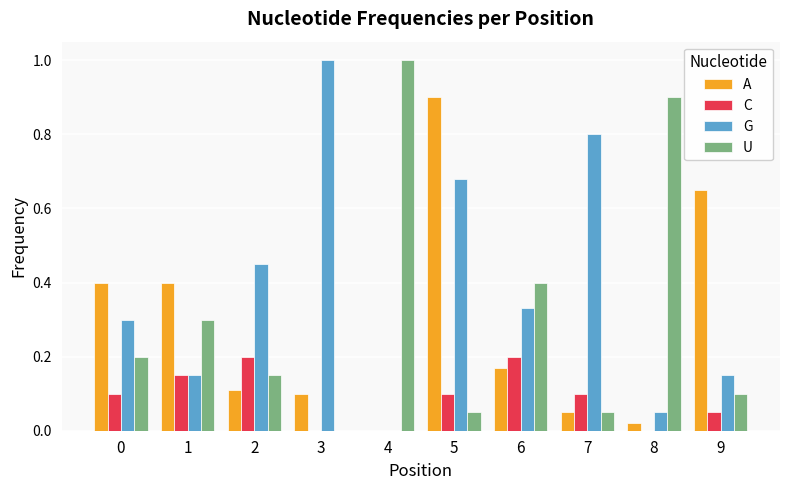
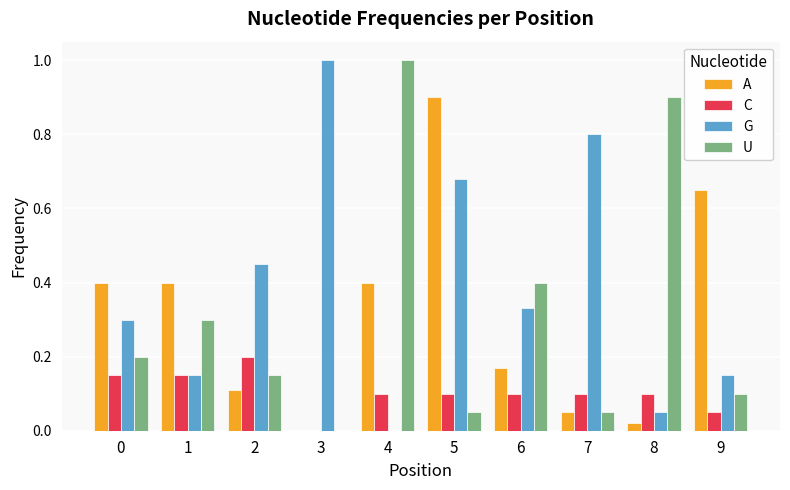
  {
    "A": {
      "0": 0.4,
      "1": 0.4,
      "2": 0.11,
-     "3": 0.1,
-     "4": 0.0,
+     "3": 0.0,
+     "4": 0.4,
      "5": 0.9,
      "6": 0.17,
      "7": 0.05,
      "8": 0.02,
      "9": 0.65
    },
    "C": {
-     "0": 0.10,
+     "0": 0.15,
      "1": 0.15,
      "2": 0.20,
      "3": 0.00,
-     "4": 0.0,
+     "4": 0.1,
      "5": 0.10,
-     "6": 0.2,
+     "6": 0.1,
      "7": 0.10,
-     "8": 0.0,
+     "8": 0.1,
      "9": 0.05
    },
    "G": {
      "0": 0.30,
      "1": 0.15,
      "2": 0.45,
      "3": 1.00,
      "4": 0.00,
      "5": 0.68,
      "6": 0.33,
      "7": 0.80,
      "8": 0.05,
      "9": 0.15
    },
    "U": {
      "0": 0.20,
      "1": 0.30,
      "2": 0.15,
      "3": 0.00,
      "4": 1.00,
      "5": 0.05,
      "6": 0.40,
      "7": 0.05,
      "8": 0.90,
      "9": 0.10
    }
  }
